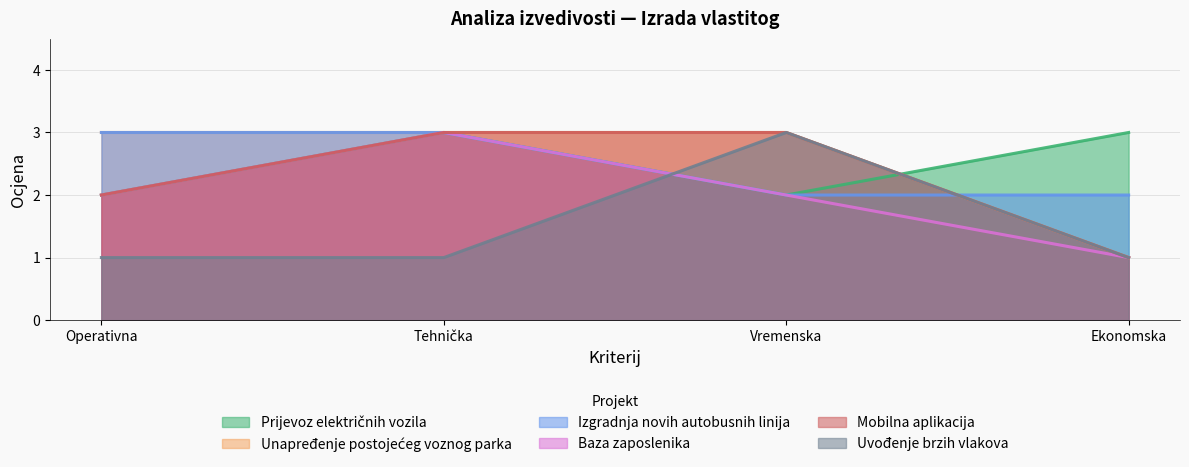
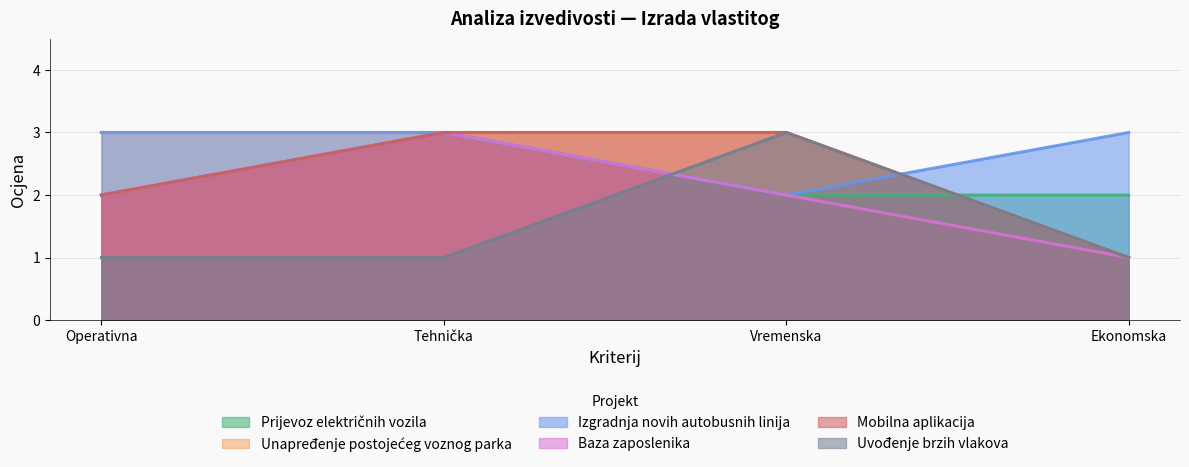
  {
    "Prijevoz električnih vozila": {
-     "Ekonomska": 3
+     "Ekonomska": 2
    },
    "Izgradnja novih autobusnih linija": {
-     "Ekonomska": 2
+     "Ekonomska": 3
    },
    "Uvođenje brzih vlakova": {
      "Operativna": 1,
      "Tehnička": 1
    }
  }
